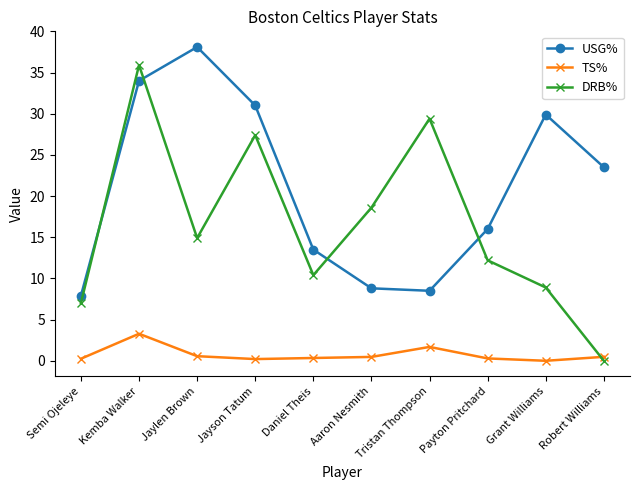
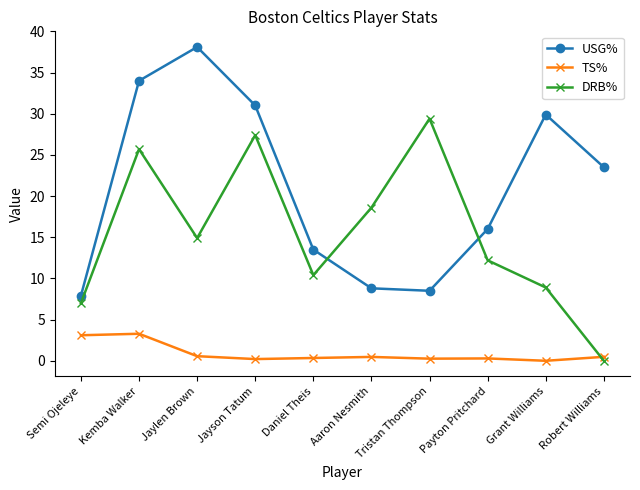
  {
    "USG%": {
      "Semi Ojeleye": 8,
      "Kemba Walker": 34,
      "Jaylen Brown": 38,
      "Jayson Tatum": 31,
      "Daniel Theis": 14,
      "Aaron Nesmith": 9,
      "Tristan Thompson": 9,
      "Payton Pritchard": 16,
      "Grant Williams": 30,
      "Robert Williams": 24
    },
    "TS%": {
-     "Semi Ojeleye": 0,
+     "Semi Ojeleye": 3,
      "Kemba Walker": 3,
      "Jaylen Brown": 1,
      "Jayson Tatum": 0,
      "Daniel Theis": 0,
      "Aaron Nesmith": 0,
-     "Tristan Thompson": 2,
+     "Tristan Thompson": 0,
      "Payton Pritchard": 0,
      "Grant Williams": 0,
      "Robert Williams": 0
    },
    "DRB%": {
      "Semi Ojeleye": 7,
-     "Kemba Walker": 36,
+     "Kemba Walker": 26,
      "Jaylen Brown": 15,
      "Jayson Tatum": 27,
      "Daniel Theis": 10,
      "Aaron Nesmith": 19,
      "Tristan Thompson": 29,
      "Payton Pritchard": 12,
      "Grant Williams": 9,
      "Robert Williams": 0
    }
  }
